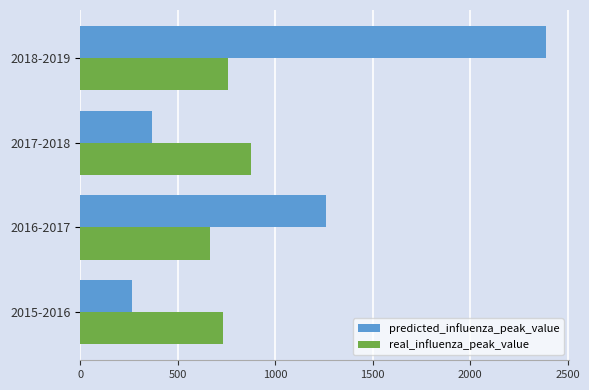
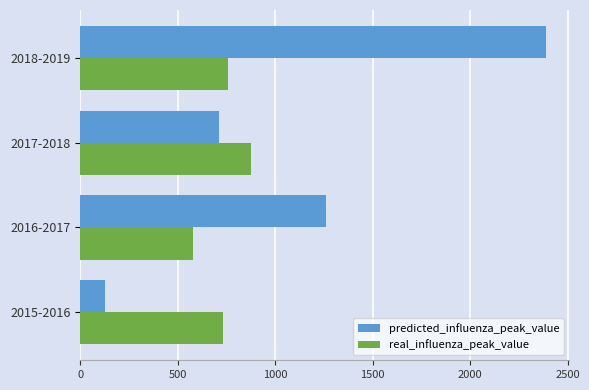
  {
    "predicted_influenza_peak_value": {
      "2018-2019": 2390,
-     "2017-2018": 370,
+     "2017-2018": 710,
      "2016-2017": 1260,
-     "2015-2016": 270
+     "2015-2016": 130
    },
    "real_influenza_peak_value": {
      "2018-2019": 760,
      "2017-2018": 870,
-     "2016-2017": 660,
+     "2016-2017": 580,
      "2015-2016": 730
    }
  }
